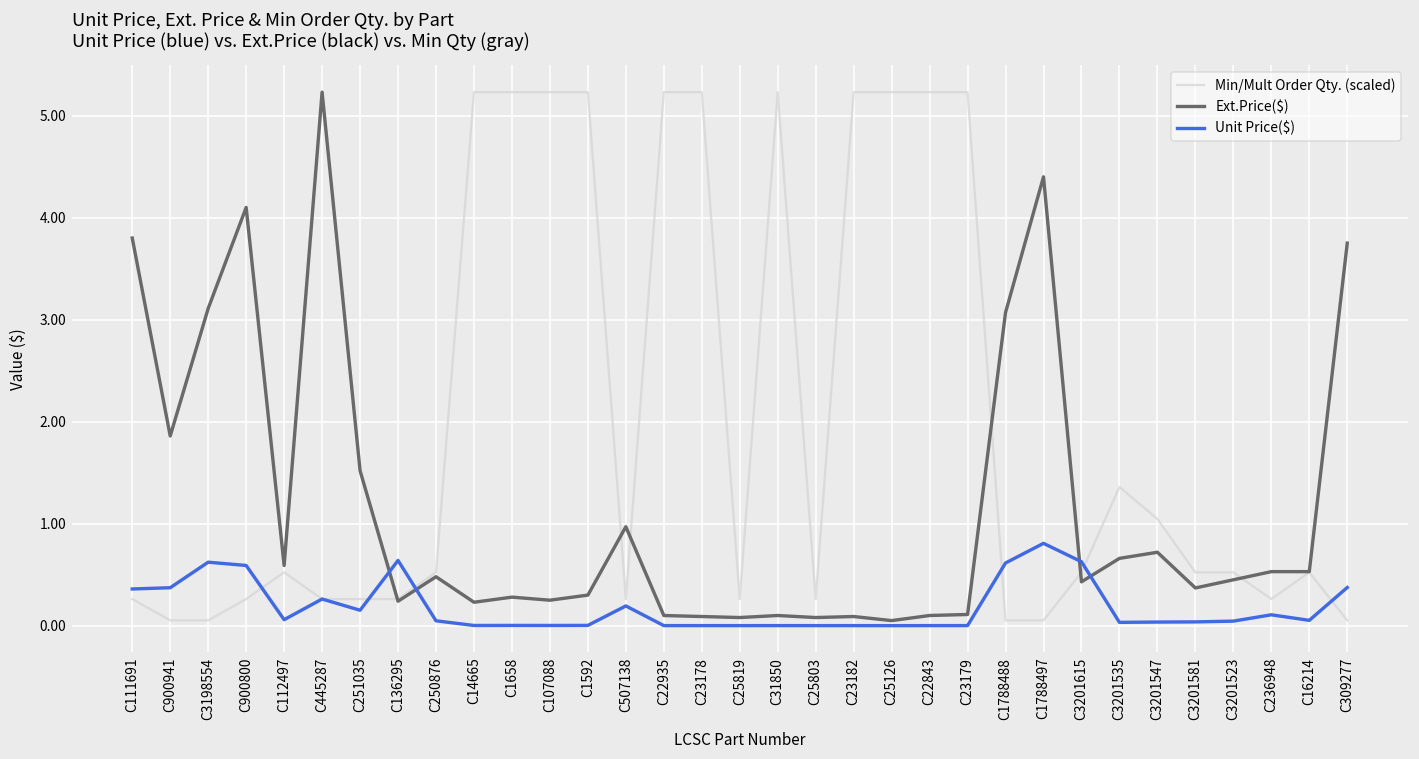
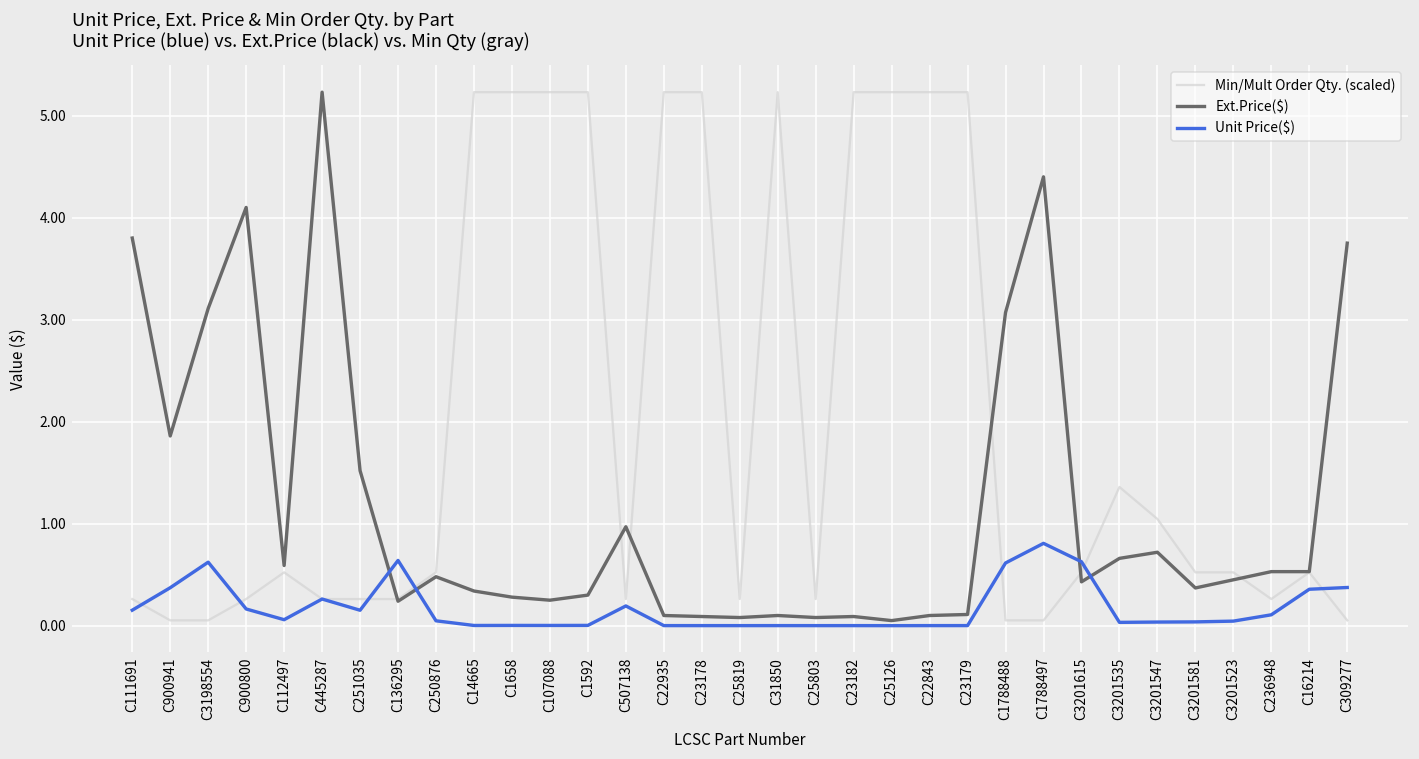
  {
    "Min/Mult Order Qty. (scaled)": {
      "C111691": 0.3,
      "C900941": 0.1,
      "C3198554": 0.1,
      "C900800": 0.3,
      "C112497": 0.5,
      "C251035": 0.3,
      "C250876": 0.5,
      "C14665": 5.2,
      "C1658": 5.2,
      "C107088": 5.2,
      "C1592": 5.2,
      "C507138": 0.3,
      "C22935": 5.2,
      "C23178": 5.2,
      "C25819": 0.3,
      "C31850": 5.2,
      "C25803": 0.3,
      "C23182": 5.2,
      "C25126": 5.2,
      "C22843": 5.2,
      "C23179": 5.2,
      "C1788488": 0.1,
      "C1788497": 0.1,
      "C3201615": 0.5,
      "C3201535": 1.4,
      "C3201547": 1.0,
      "C3201581": 0.5,
      "C3201523": 0.5,
      "C236948": 0.3,
      "C309277": 0.1
    },
    "Ext.Price($)": {
      "C111691": 3.8,
      "C900941": 1.9,
      "C3198554": 3.1,
      "C900800": 4.1,
      "C112497": 0.6,
      "C445287": 5.2,
      "C251035": 1.5,
      "C250876": 0.5,
-     "C14665": 0.2,
+     "C14665": 0.3,
      "C1658": 0.3,
      "C107088": 0.3,
      "C1592": 0.3,
      "C507138": 1.0,
      "C22935": 0.1,
      "C23178": 0.1,
      "C25819": 0.1,
      "C31850": 0.1,
      "C25803": 0.1,
      "C23182": 0.1,
      "C25126": 0.1,
      "C22843": 0.1,
      "C23179": 0.1,
      "C1788488": 3.1,
      "C1788497": 4.4,
      "C3201615": 0.4,
      "C3201535": 0.7,
      "C3201547": 0.7,
      "C3201581": 0.4,
      "C3201523": 0.5,
      "C236948": 0.5,
      "C309277": 3.8
    },
    "Unit Price($)": {
-     "C111691": 0.4,
+     "C111691": 0.2,
      "C900941": 0.4,
      "C3198554": 0.6,
-     "C900800": 0.6,
+     "C900800": 0.2,
      "C112497": 0.1,
      "C251035": 0.2,
      "C136295": 0.6,
      "C250876": 0.0,
      "C14665": 0.0,
      "C1658": 0.0,
      "C107088": 0.0,
      "C1592": 0.0,
      "C507138": 0.2,
      "C22935": 0.0,
      "C23178": 0.0,
      "C25819": 0.0,
      "C31850": 0.0,
      "C25803": 0.0,
      "C23182": 0.0,
      "C25126": 0.0,
      "C22843": 0.0,
      "C23179": 0.0,
      "C1788488": 0.6,
      "C1788497": 0.8,
      "C3201615": 0.6,
      "C3201535": 0.0,
      "C3201547": 0.0,
      "C3201581": 0.0,
      "C3201523": 0.0,
      "C236948": 0.1,
-     "C16214": 0.1,
+     "C16214": 0.4,
      "C309277": 0.4
    }
  }
